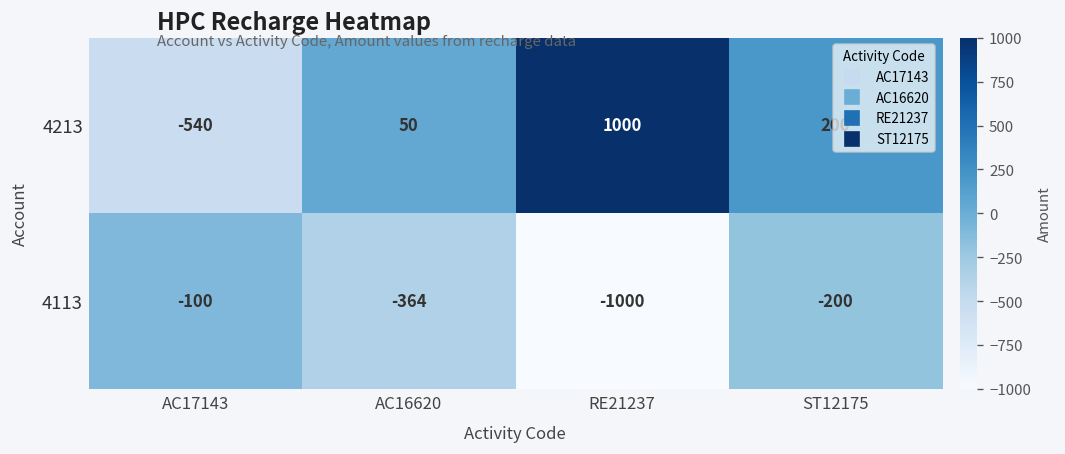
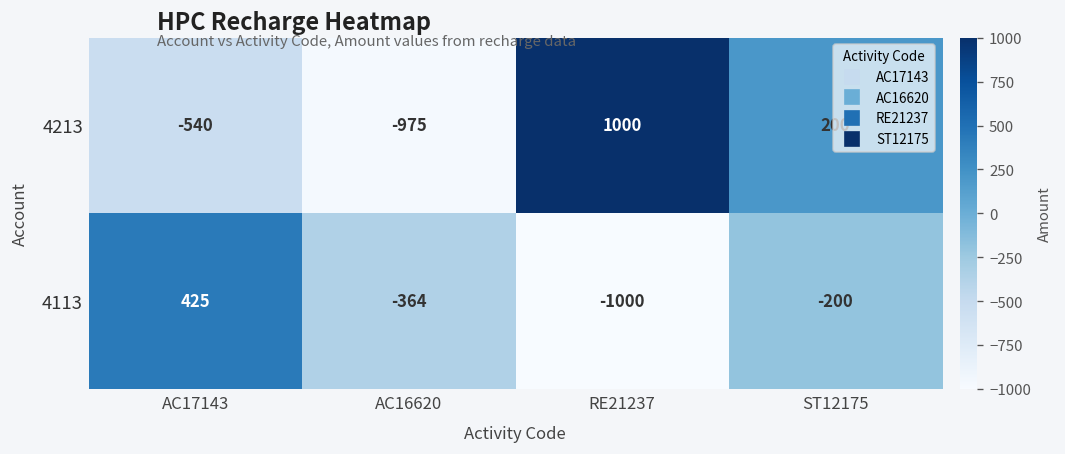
  {
    "4213": {
      "AC17143": -540,
-     "AC16620": 50,
+     "AC16620": -975,
      "RE21237": 1000
    },
    "4113": {
-     "AC17143": -100,
+     "AC17143": 425,
      "AC16620": -364,
      "RE21237": -1000,
      "ST12175": -200
    }
  }
